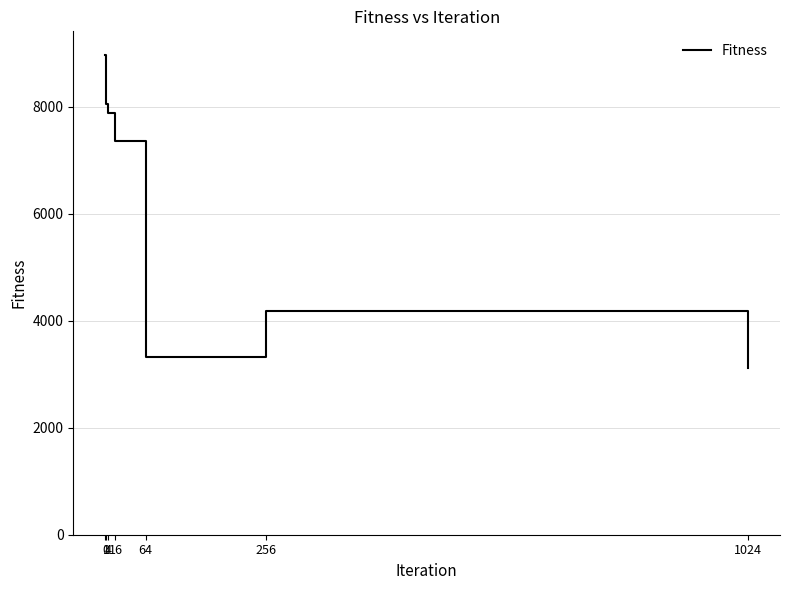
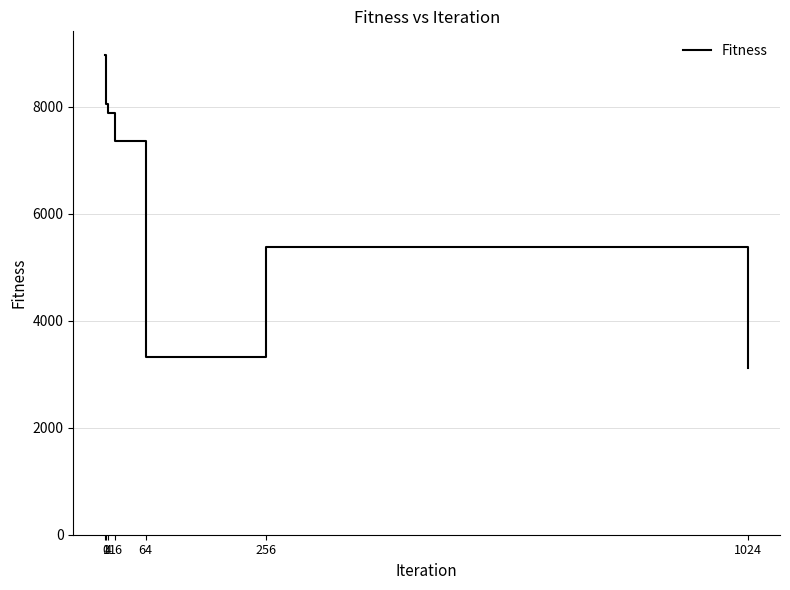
  {
    "64": 3300,
-   "256": 4200,
+   "256": 5400,
    "1024": 3100
  }
